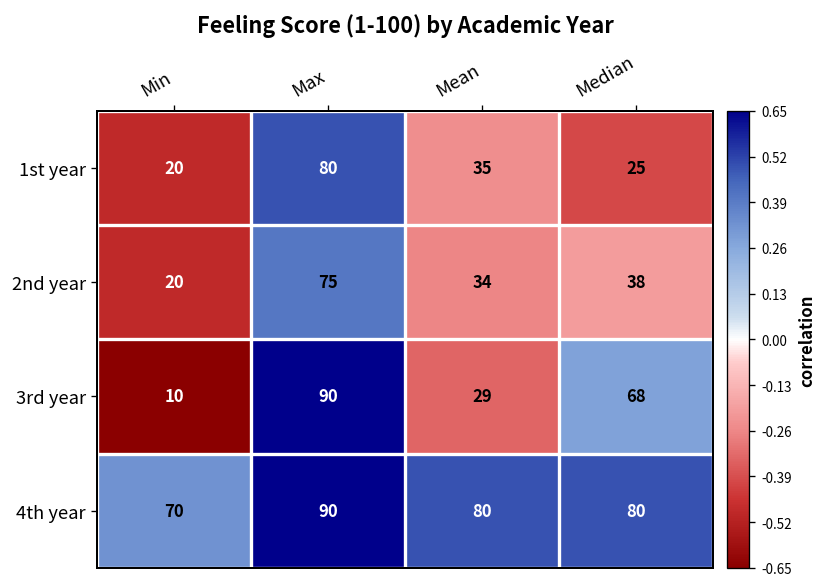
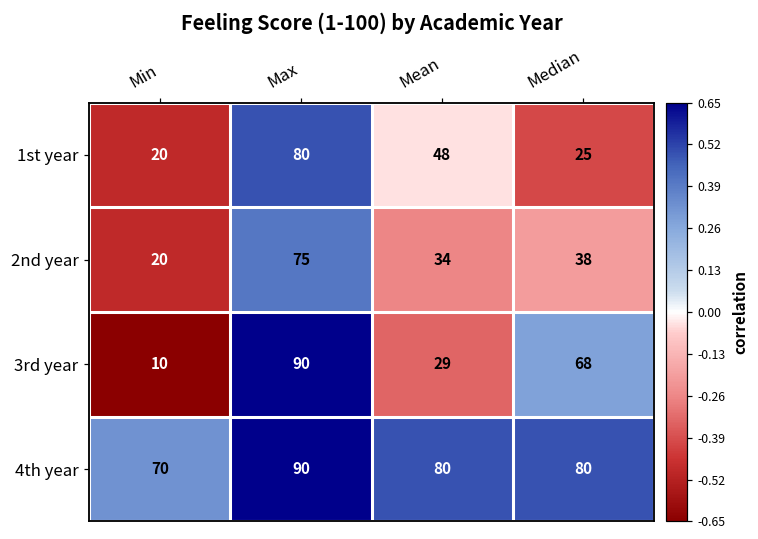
  {
    "1st year": {
      "Min": 20,
      "Max": 80,
-     "Mean": 35,
+     "Mean": 48,
      "Median": 25
    },
    "2nd year": {
      "Min": 20,
      "Max": 75,
      "Mean": 34,
      "Median": 38
    },
    "3rd year": {
      "Min": 10,
      "Max": 90,
      "Mean": 29,
      "Median": 68
    },
    "4th year": {
      "Min": 70,
      "Max": 90,
      "Mean": 80,
      "Median": 80
    }
  }
